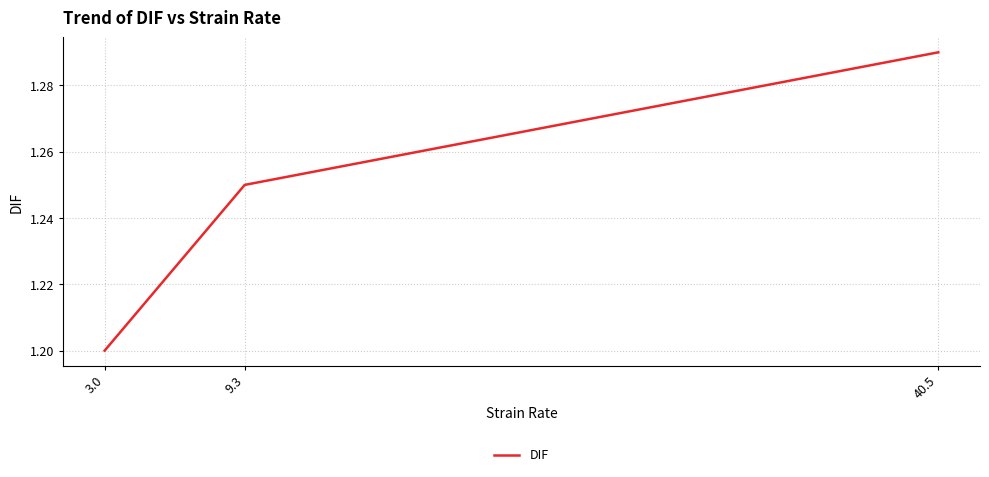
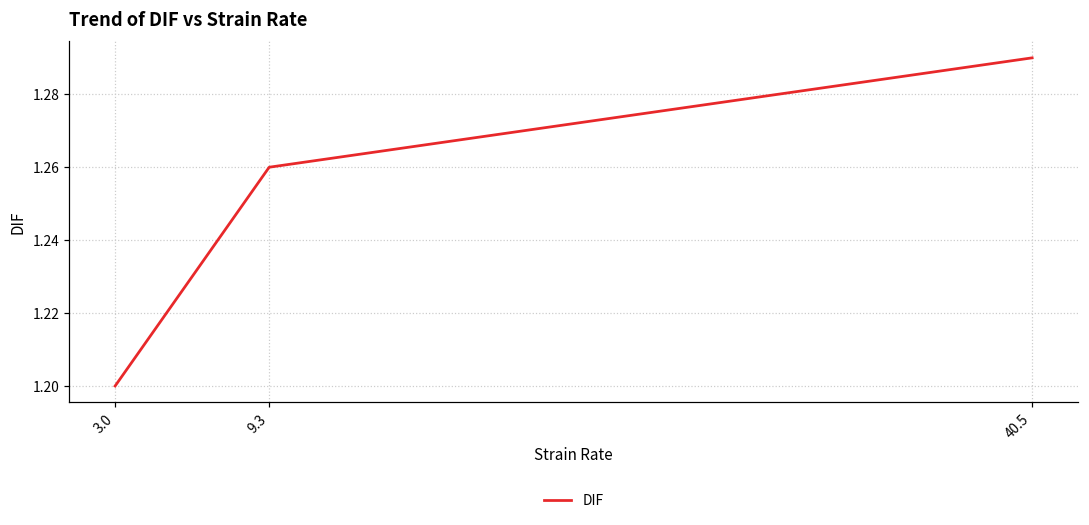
  {
    "3.0": 1.20,
-   "9.3": 1.25,
+   "9.3": 1.26,
    "40.5": 1.29
  }
